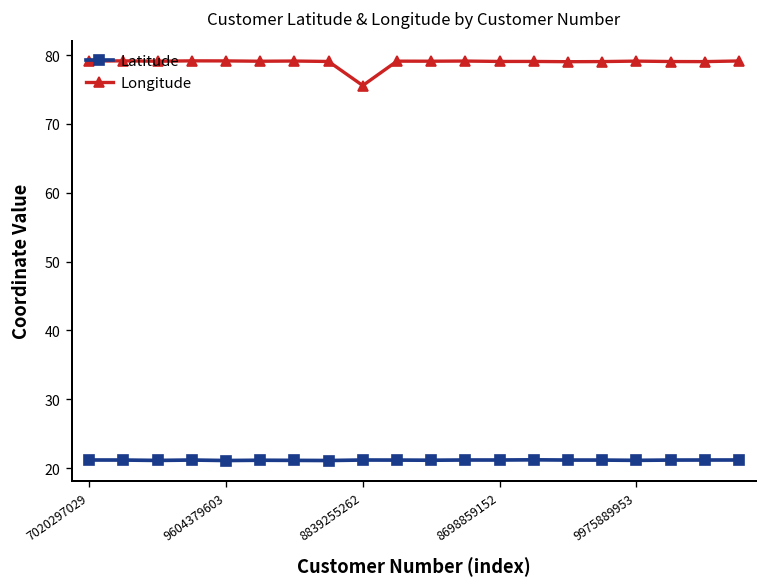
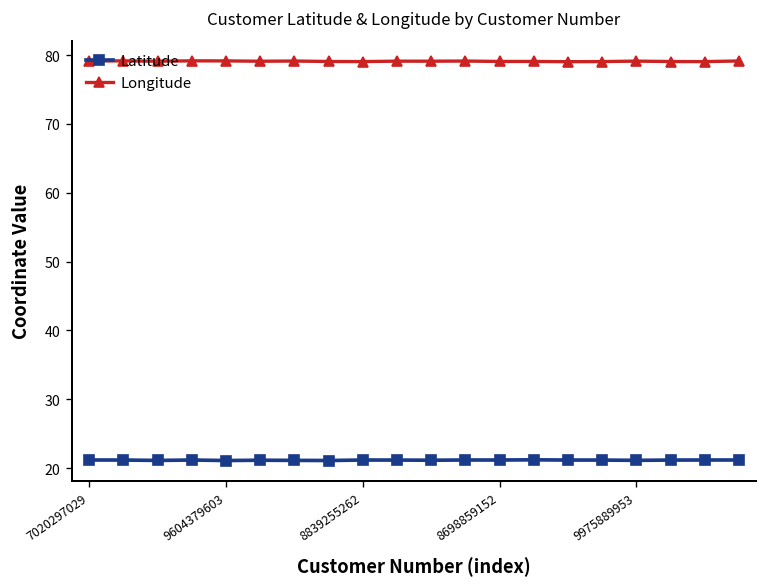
  {
    "Latitude": {
      "7020297029": 21,
      "9604379603": 21,
      "8839255262": 21,
      "8698859152": 21,
      "9975889953": 21
    },
    "Longitude": {
      "7020297029": 79,
      "9604379603": 79,
-     "8839255262": 76,
+     "8839255262": 79,
      "8698859152": 79,
      "9975889953": 79
    }
  }
